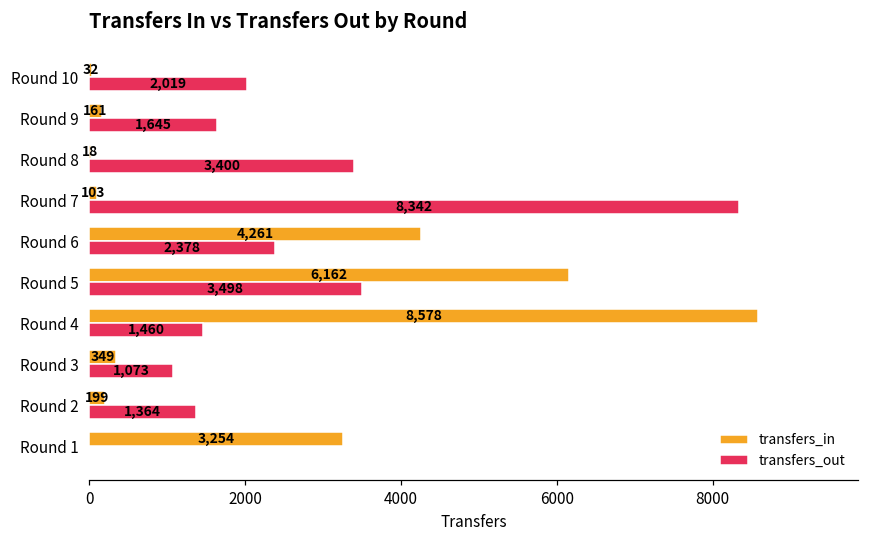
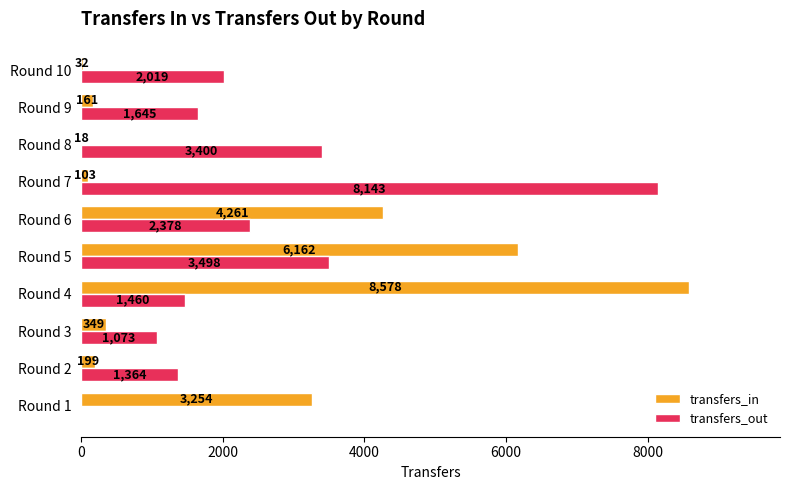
  {
    "transfers_in": {
      "Round 10": "32",
      "Round 9": "161",
      "Round 8": "18",
      "Round 7": "103",
      "Round 6": "4,261",
      "Round 5": "6,162",
      "Round 4": "8,578",
      "Round 3": "349",
      "Round 2": "199",
      "Round 1": "3,254"
    },
    "transfers_out": {
      "Round 10": "2,019",
      "Round 9": "1,645",
      "Round 8": "3,400",
-     "Round 7": "8,342",
+     "Round 7": "8,143",
      "Round 6": "2,378",
      "Round 5": "3,498",
      "Round 4": "1,460",
      "Round 3": "1,073",
      "Round 2": "1,364"
    }
  }
